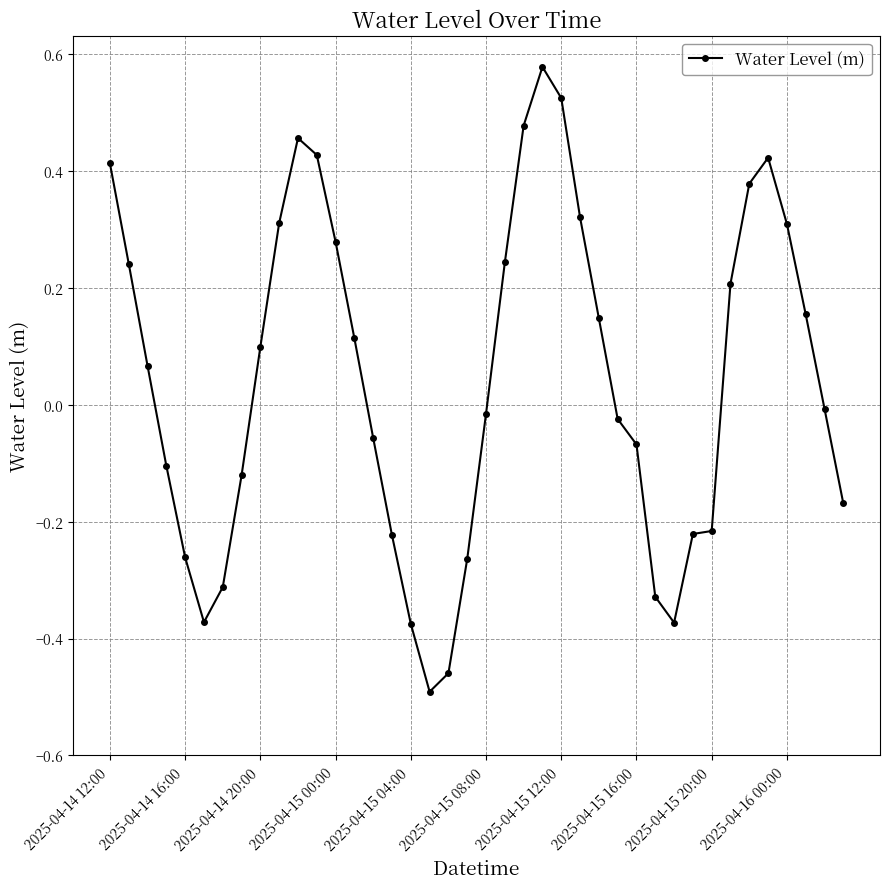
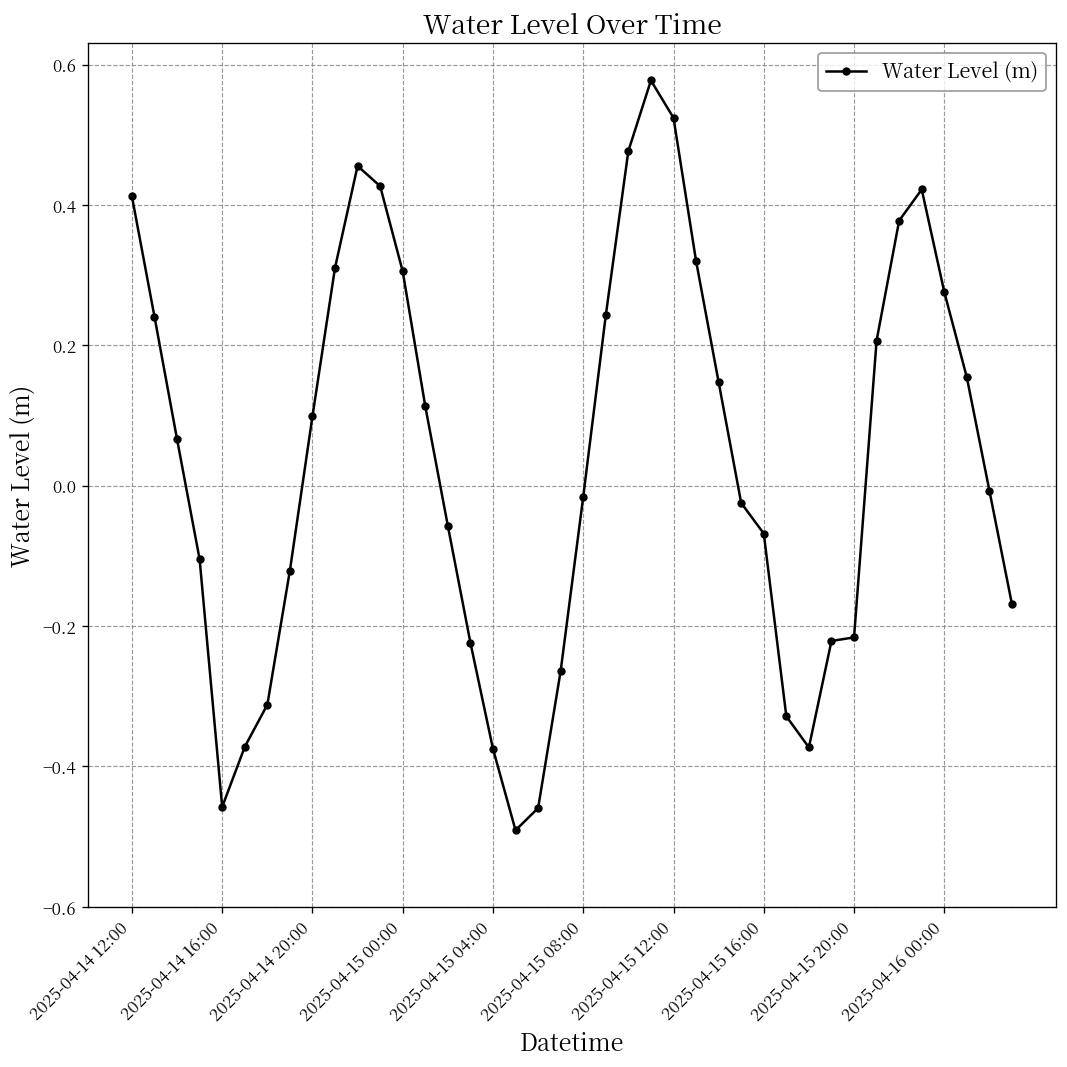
  {
    "2025-04-14 12:00": 0.41,
-   "2025-04-14 16:00": -0.26,
+   "2025-04-14 16:00": -0.46,
    "2025-04-14 20:00": 0.10,
-   "2025-04-15 00:00": 0.28,
+   "2025-04-15 00:00": 0.31,
    "2025-04-15 04:00": -0.37,
    "2025-04-15 08:00": -0.02,
    "2025-04-15 12:00": 0.52,
    "2025-04-15 16:00": -0.07,
    "2025-04-15 20:00": -0.22,
-   "2025-04-16 00:00": 0.31
+   "2025-04-16 00:00": 0.28
  }
